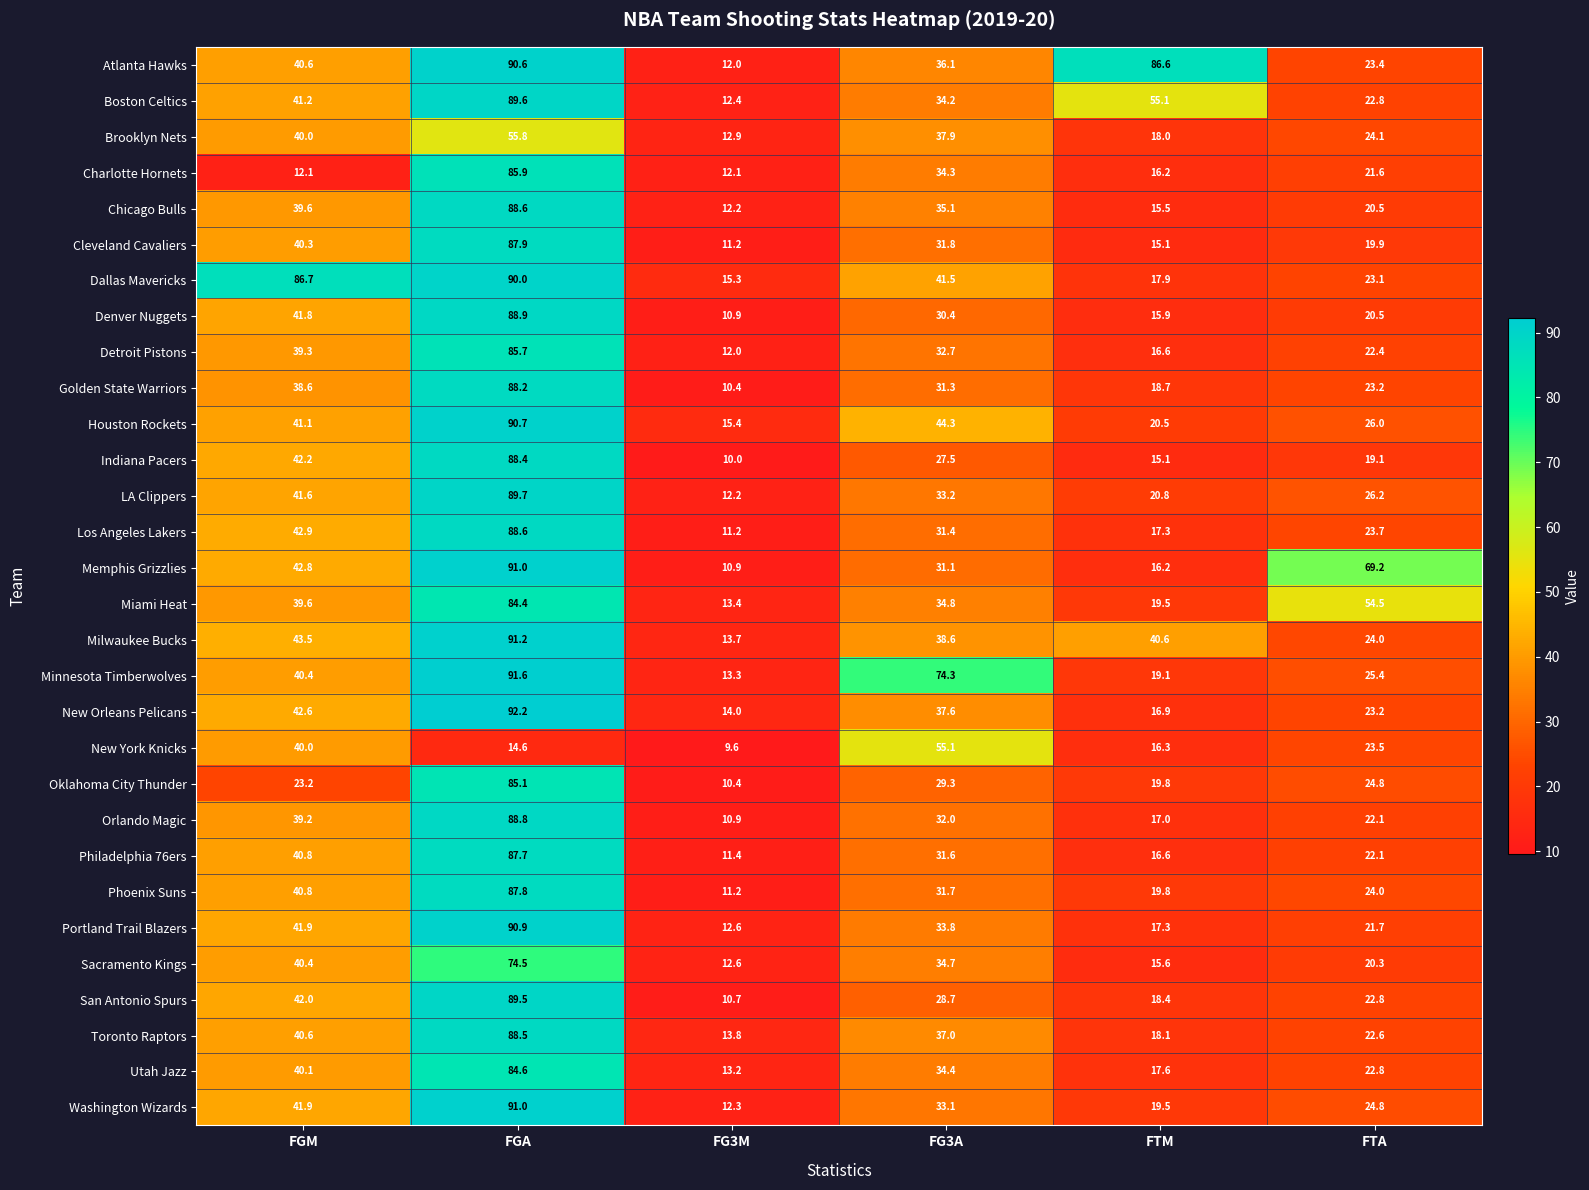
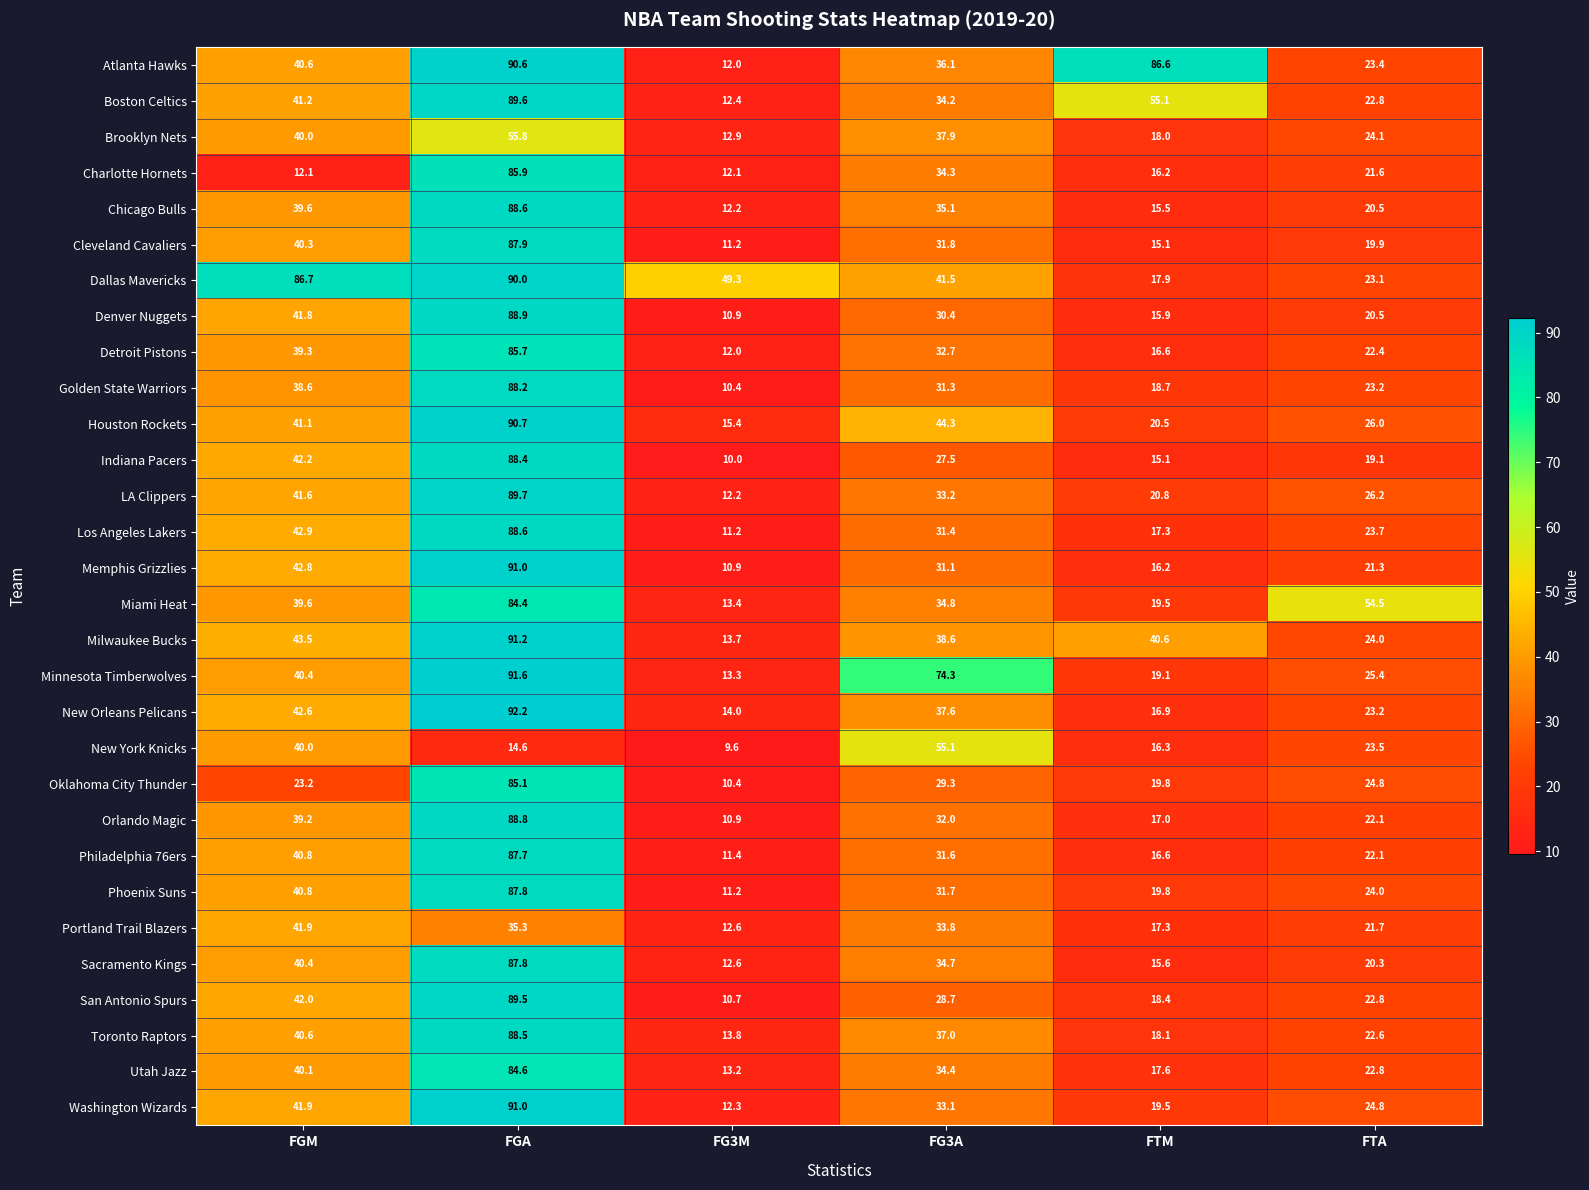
  {
    "Atlanta Hawks": {
      "FGM": 40.6,
      "FGA": 90.6,
      "FG3M": 12.0,
      "FG3A": 36.1,
      "FTM": 86.6,
      "FTA": 23.4
    },
    "Boston Celtics": {
      "FGM": 41.2,
      "FGA": 89.6,
      "FG3M": 12.4,
      "FG3A": 34.2,
      "FTM": 55.1,
      "FTA": 22.8
    },
    "Brooklyn Nets": {
      "FGM": 40.0,
      "FGA": 55.8,
      "FG3M": 12.9,
      "FG3A": 37.9,
      "FTM": 18.0,
      "FTA": 24.1
    },
    "Charlotte Hornets": {
      "FGM": 12.1,
      "FGA": 85.9,
      "FG3M": 12.1,
      "FG3A": 34.3,
      "FTM": 16.2,
      "FTA": 21.6
    },
    "Chicago Bulls": {
      "FGM": 39.6,
      "FGA": 88.6,
      "FG3M": 12.2,
      "FG3A": 35.1,
      "FTM": 15.5,
      "FTA": 20.5
    },
    "Cleveland Cavaliers": {
      "FGM": 40.3,
      "FGA": 87.9,
      "FG3M": 11.2,
      "FG3A": 31.8,
      "FTM": 15.1,
      "FTA": 19.9
    },
    "Dallas Mavericks": {
      "FGM": 86.7,
      "FGA": 90.0,
-     "FG3M": 15.3,
+     "FG3M": 49.3,
      "FG3A": 41.5,
      "FTM": 17.9,
      "FTA": 23.1
    },
    "Denver Nuggets": {
      "FGM": 41.8,
      "FGA": 88.9,
      "FG3M": 10.9,
      "FG3A": 30.4,
      "FTM": 15.9,
      "FTA": 20.5
    },
    "Detroit Pistons": {
      "FGM": 39.3,
      "FGA": 85.7,
      "FG3M": 12.0,
      "FG3A": 32.7,
      "FTM": 16.6,
      "FTA": 22.4
    },
    "Golden State Warriors": {
      "FGM": 38.6,
      "FGA": 88.2,
      "FG3M": 10.4,
      "FG3A": 31.3,
      "FTM": 18.7,
      "FTA": 23.2
    },
    "Houston Rockets": {
      "FGM": 41.1,
      "FGA": 90.7,
      "FG3M": 15.4,
      "FG3A": 44.3,
      "FTM": 20.5,
      "FTA": 26.0
    },
    "Indiana Pacers": {
      "FGM": 42.2,
      "FGA": 88.4,
      "FG3M": 10.0,
      "FG3A": 27.5,
      "FTM": 15.1,
      "FTA": 19.1
    },
    "LA Clippers": {
      "FGM": 41.6,
      "FGA": 89.7,
      "FG3M": 12.2,
      "FG3A": 33.2,
      "FTM": 20.8,
      "FTA": 26.2
    },
    "Los Angeles Lakers": {
      "FGM": 42.9,
      "FGA": 88.6,
      "FG3M": 11.2,
      "FG3A": 31.4,
      "FTM": 17.3,
      "FTA": 23.7
    },
    "Memphis Grizzlies": {
      "FGM": 42.8,
      "FGA": 91.0,
      "FG3M": 10.9,
      "FG3A": 31.1,
      "FTM": 16.2,
-     "FTA": 69.2
+     "FTA": 21.3
    },
    "Miami Heat": {
      "FGM": 39.6,
      "FGA": 84.4,
      "FG3M": 13.4,
      "FG3A": 34.8,
      "FTM": 19.5,
      "FTA": 54.5
    },
    "Milwaukee Bucks": {
      "FGM": 43.5,
      "FGA": 91.2,
      "FG3M": 13.7,
      "FG3A": 38.6,
      "FTM": 40.6,
      "FTA": 24.0
    },
    "Minnesota Timberwolves": {
      "FGM": 40.4,
      "FGA": 91.6,
      "FG3M": 13.3,
      "FG3A": 74.3,
      "FTM": 19.1,
      "FTA": 25.4
    },
    "New Orleans Pelicans": {
      "FGM": 42.6,
      "FGA": 92.2,
      "FG3M": 14.0,
      "FG3A": 37.6,
      "FTM": 16.9,
      "FTA": 23.2
    },
    "New York Knicks": {
      "FGM": 40.0,
      "FGA": 14.6,
      "FG3M": 9.6,
      "FG3A": 55.1,
      "FTM": 16.3,
      "FTA": 23.5
    },
    "Oklahoma City Thunder": {
      "FGM": 23.2,
      "FGA": 85.1,
      "FG3M": 10.4,
      "FG3A": 29.3,
      "FTM": 19.8,
      "FTA": 24.8
    },
    "Orlando Magic": {
      "FGM": 39.2,
      "FGA": 88.8,
      "FG3M": 10.9,
      "FG3A": 32.0,
      "FTM": 17.0,
      "FTA": 22.1
    },
    "Philadelphia 76ers": {
      "FGM": 40.8,
      "FGA": 87.7,
      "FG3M": 11.4,
      "FG3A": 31.6,
      "FTM": 16.6,
      "FTA": 22.1
    },
    "Phoenix Suns": {
      "FGM": 40.8,
      "FGA": 87.8,
      "FG3M": 11.2,
      "FG3A": 31.7,
      "FTM": 19.8,
      "FTA": 24.0
    },
    "Portland Trail Blazers": {
      "FGM": 41.9,
-     "FGA": 90.9,
+     "FGA": 35.3,
      "FG3M": 12.6,
      "FG3A": 33.8,
      "FTM": 17.3,
      "FTA": 21.7
    },
    "Sacramento Kings": {
      "FGM": 40.4,
-     "FGA": 74.5,
+     "FGA": 87.8,
      "FG3M": 12.6,
      "FG3A": 34.7,
      "FTM": 15.6,
      "FTA": 20.3
    },
    "San Antonio Spurs": {
      "FGM": 42.0,
      "FGA": 89.5,
      "FG3M": 10.7,
      "FG3A": 28.7,
      "FTM": 18.4,
      "FTA": 22.8
    },
    "Toronto Raptors": {
      "FGM": 40.6,
      "FGA": 88.5,
      "FG3M": 13.8,
      "FG3A": 37.0,
      "FTM": 18.1,
      "FTA": 22.6
    },
    "Utah Jazz": {
      "FGM": 40.1,
      "FGA": 84.6,
      "FG3M": 13.2,
      "FG3A": 34.4,
      "FTM": 17.6,
      "FTA": 22.8
    },
    "Washington Wizards": {
      "FGM": 41.9,
      "FGA": 91.0,
      "FG3M": 12.3,
      "FG3A": 33.1,
      "FTM": 19.5,
      "FTA": 24.8
    }
  }
